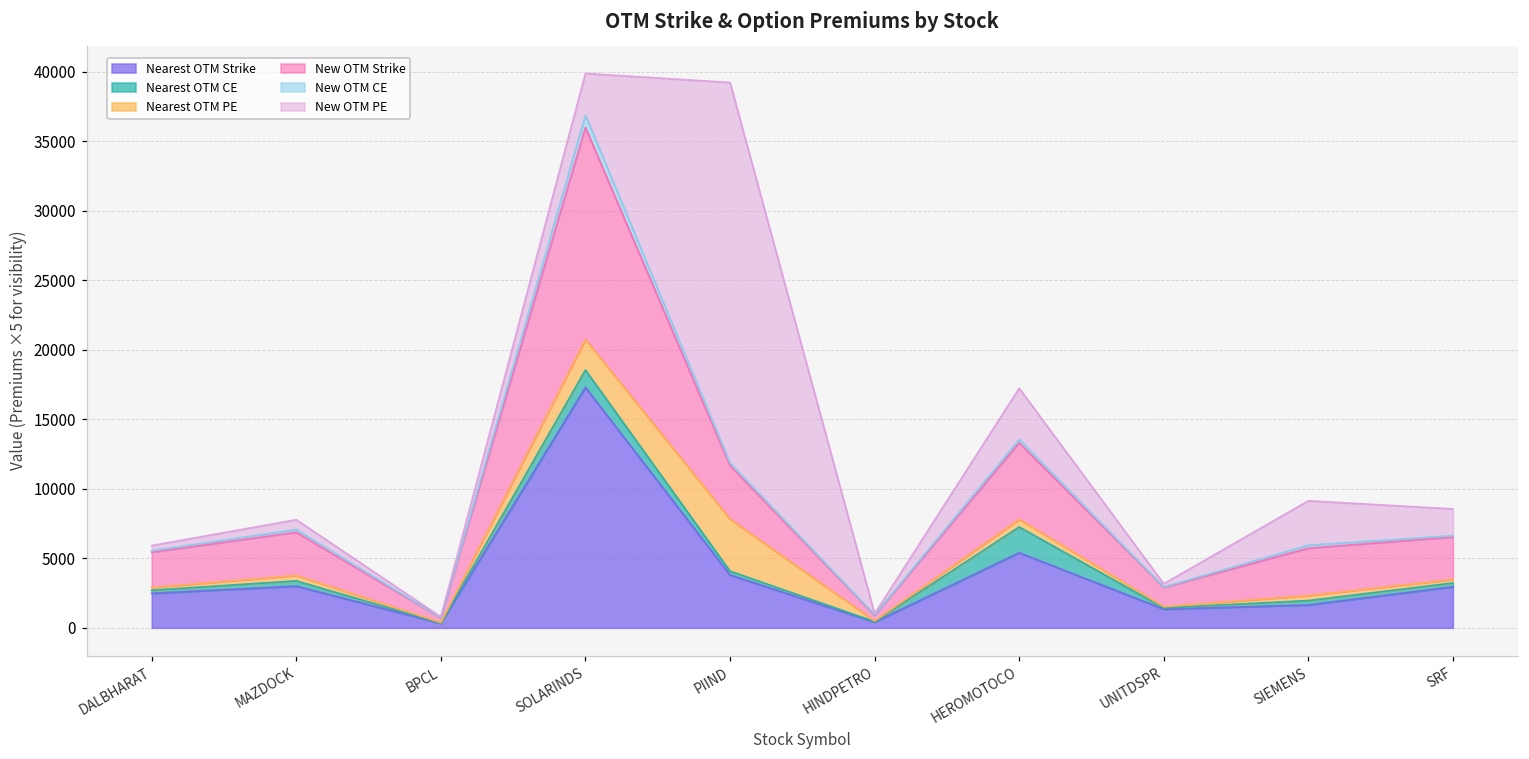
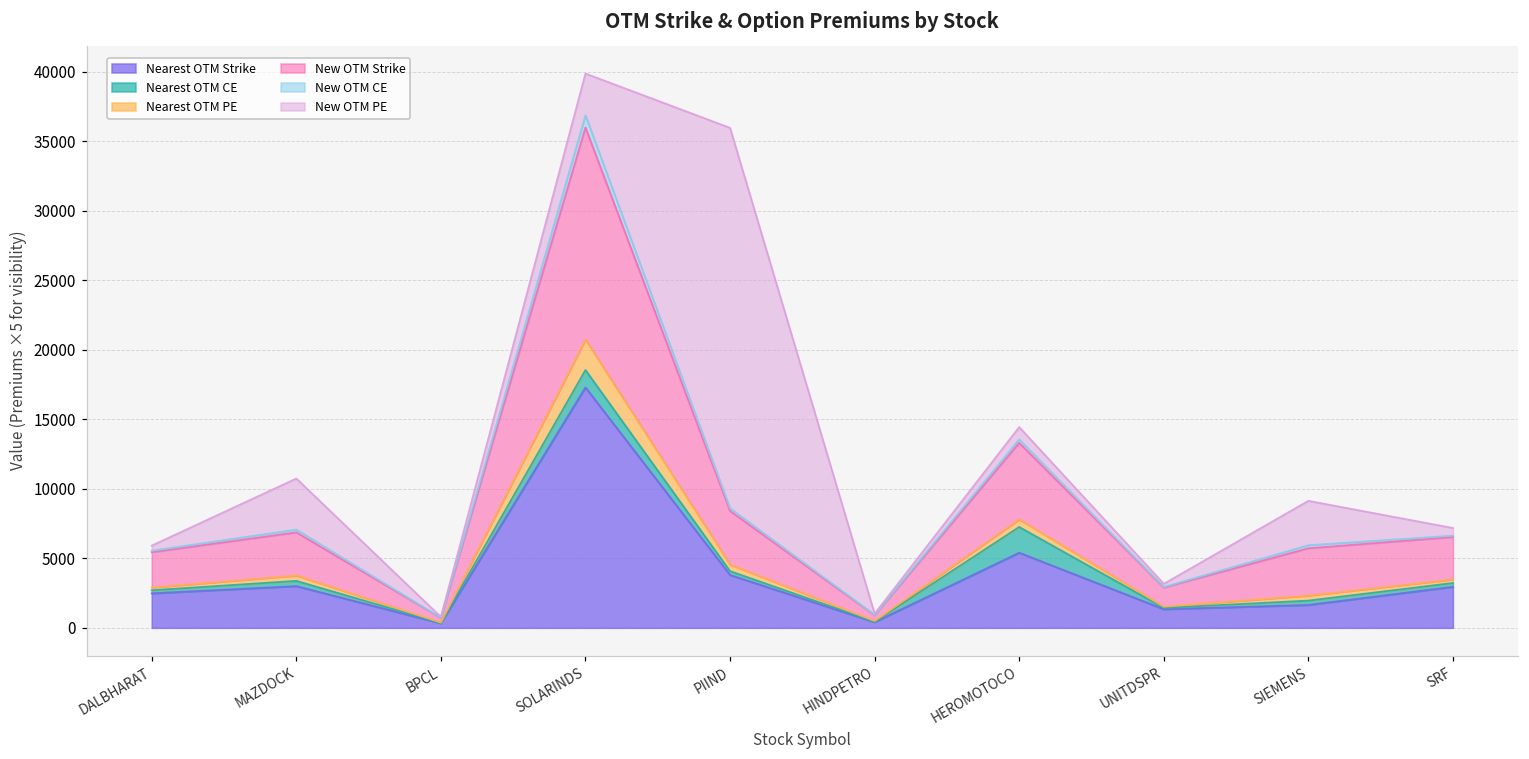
  {
    "Nearest OTM Strike": {
      "DALBHARAT": 2500,
      "MAZDOCK": 3000,
      "SOLARINDS": 17300,
      "PIIND": 3800,
      "HEROMOTOCO": 5400,
      "SIEMENS": 1600,
      "SRF": 3000
    },
    "Nearest OTM CE": {
      "MAZDOCK": 400,
      "SOLARINDS": 1300,
      "PIIND": 300,
      "HEROMOTOCO": 1900,
      "SIEMENS": 300,
      "SRF": 300
    },
    "Nearest OTM PE": {
      "MAZDOCK": 400,
      "SOLARINDS": 2200,
-     "PIIND": 3700,
+     "PIIND": 500,
      "HEROMOTOCO": 500,
      "SIEMENS": 400,
      "SRF": 300
    },
    "New OTM Strike": {
      "MAZDOCK": 3100,
      "SOLARINDS": 15300,
      "HEROMOTOCO": 5500,
      "SIEMENS": 3400
    },
    "New OTM CE": {
      "MAZDOCK": 200,
      "SOLARINDS": 900,
      "HEROMOTOCO": 200,
      "SIEMENS": 200
    },
    "New OTM PE": {
      "DALBHARAT": 400,
-     "MAZDOCK": 700,
+     "MAZDOCK": 3700,
      "SOLARINDS": 3000,
      "PIIND": 27400,
-     "HEROMOTOCO": 3700,
+     "HEROMOTOCO": 900,
      "UNITDSPR": 200,
      "SIEMENS": 3200,
-     "SRF": 1900
+     "SRF": 600
    }
  }
